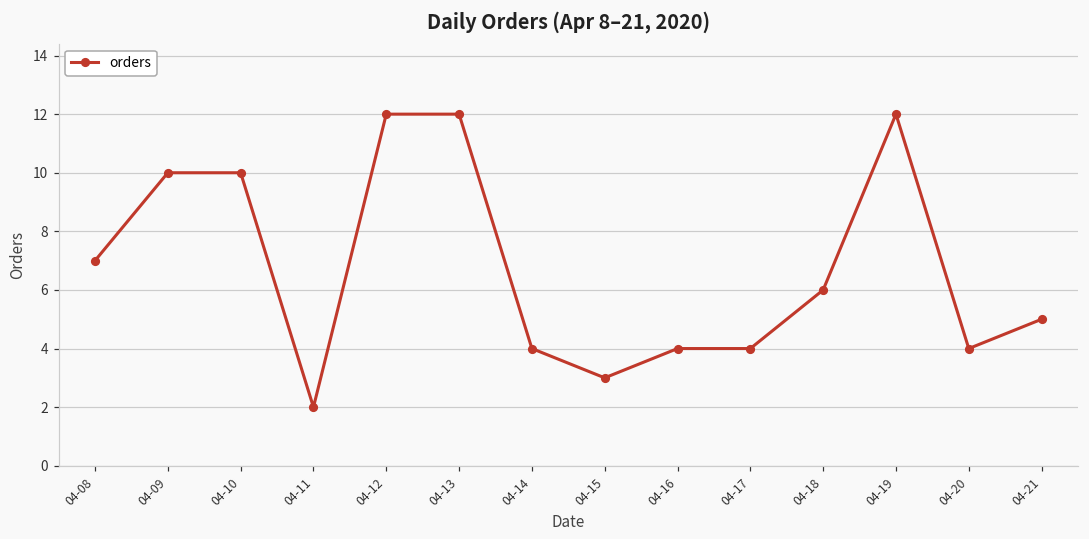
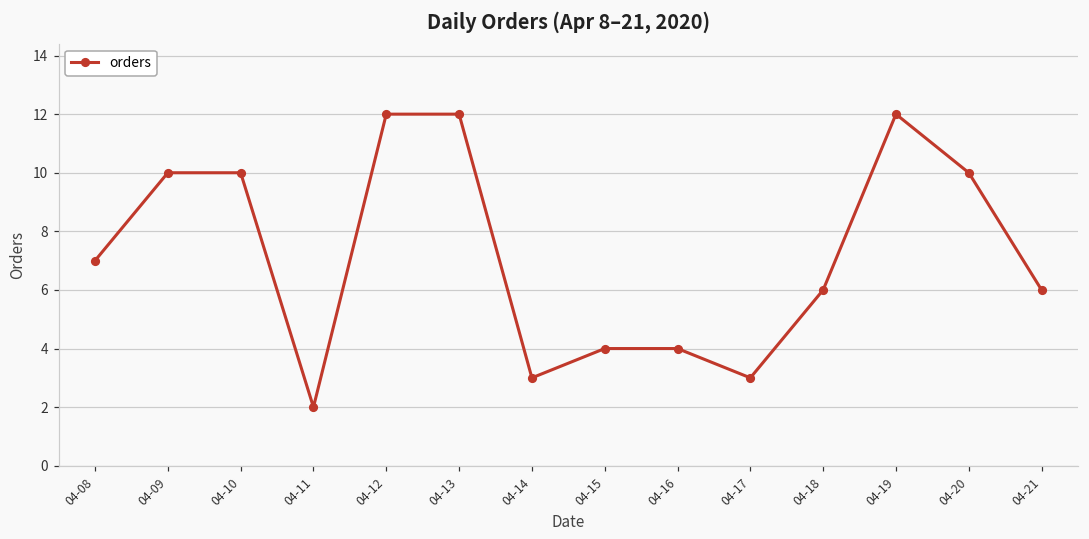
  {
    "04-08": 7,
    "04-09": 10,
    "04-10": 10,
    "04-11": 2,
    "04-12": 12,
    "04-13": 12,
-   "04-14": 4,
-   "04-15": 3,
+   "04-14": 3,
+   "04-15": 4,
    "04-16": 4,
-   "04-17": 4,
+   "04-17": 3,
    "04-18": 6,
    "04-19": 12,
-   "04-20": 4,
-   "04-21": 5
+   "04-20": 10,
+   "04-21": 6
  }
